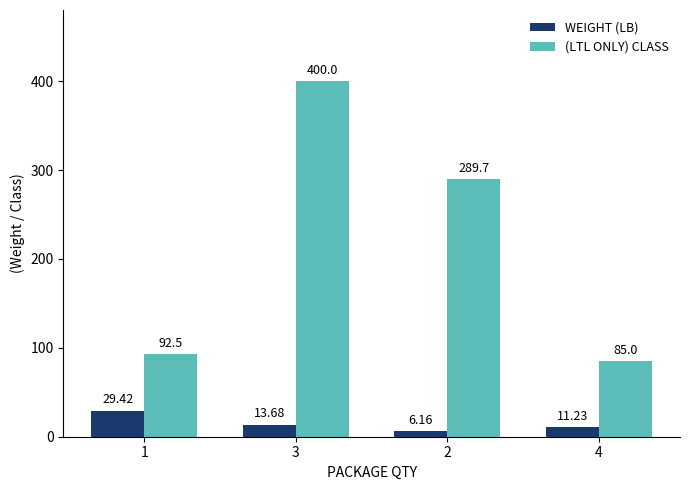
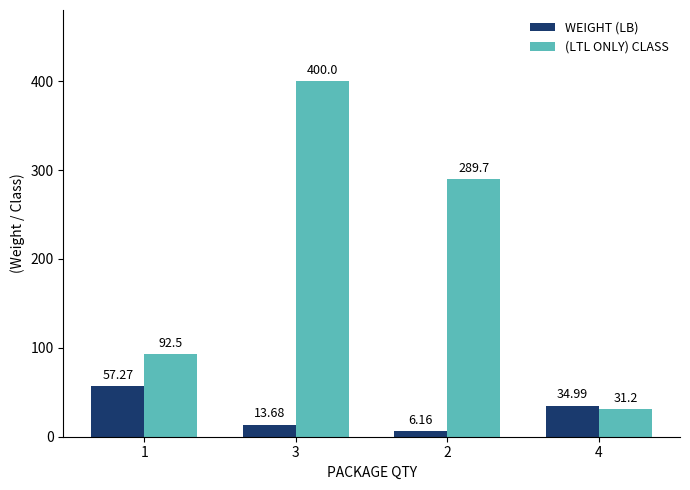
  {
    "WEIGHT (LB)": {
-     "1": 29.42,
+     "1": 57.27,
      "3": 13.68,
      "2": 6.16,
-     "4": 11.23
+     "4": 34.99
    },
    "(LTL ONLY) CLASS": {
      "1": 92.5,
      "3": 400.0,
      "2": 289.7,
-     "4": 85.0
+     "4": 31.2
    }
  }
